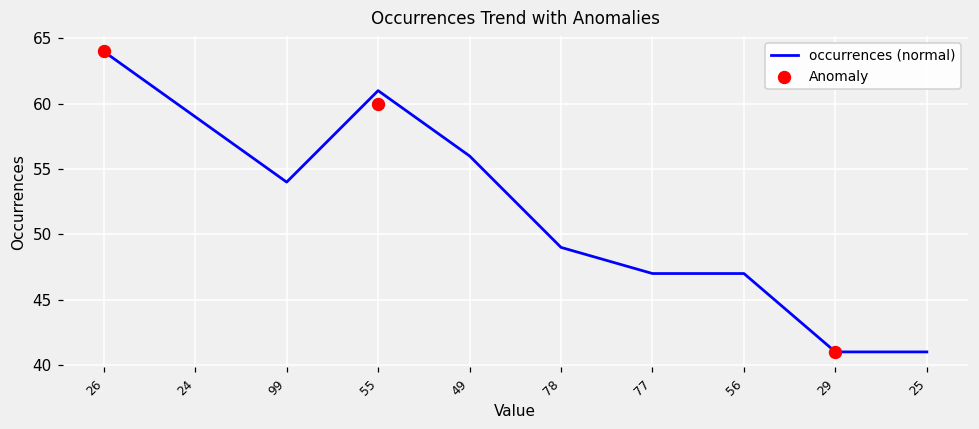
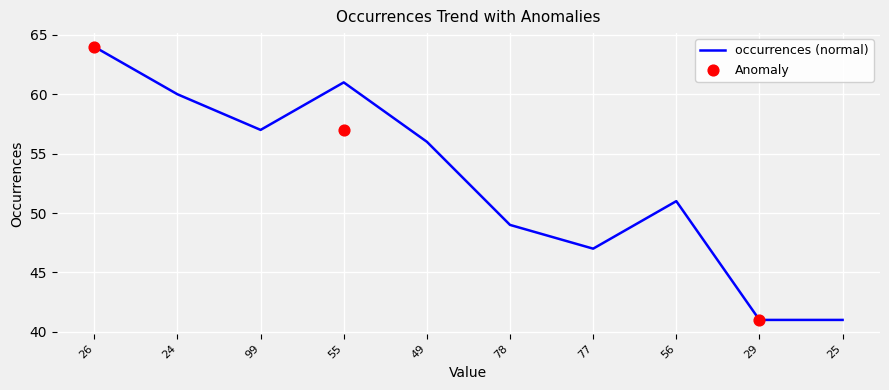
  {
    "occurrences (normal)": {
-     "24": 59,
-     "99": 54,
+     "24": 60,
+     "99": 57,
      "55": 61,
      "49": 56,
      "78": 49,
      "77": 47,
-     "56": 47,
+     "56": 51,
      "25": 41
    },
    "Anomaly": {
-     "55": 60
+     "55": 57
    }
  }
